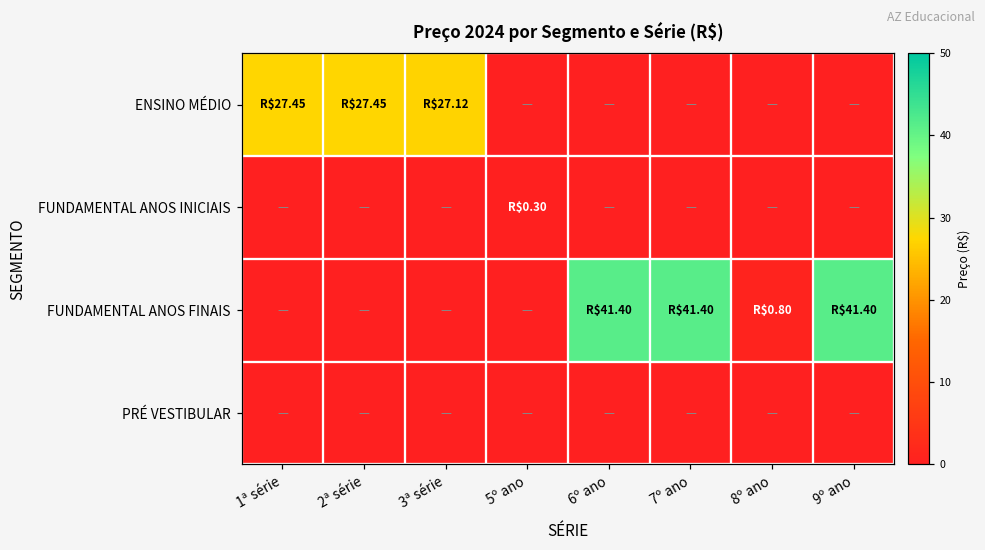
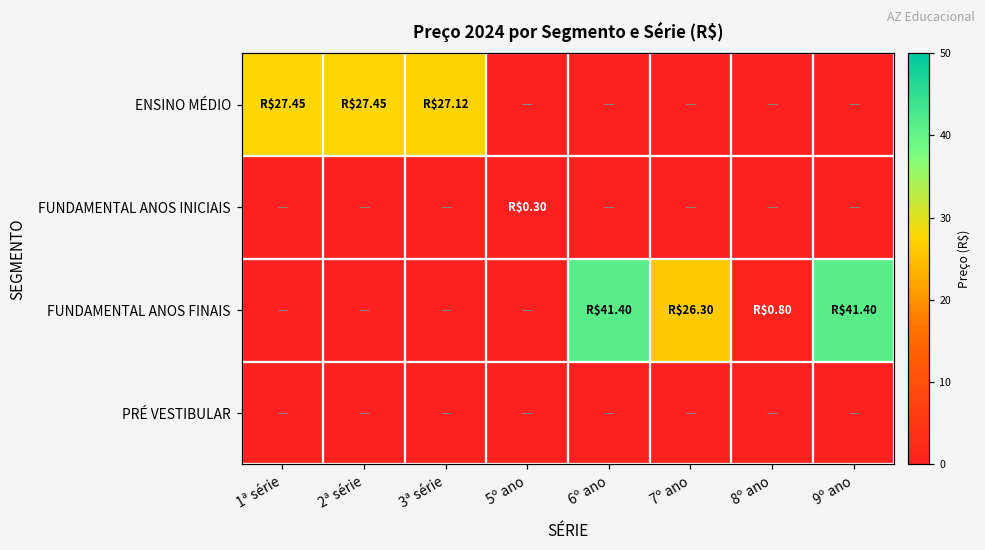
  {
    "ENSINO MÉDIO": {
      "1ª série": "$27.45",
      "2ª série": "$27.45",
      "3ª série": "$27.12"
    },
    "FUNDAMENTAL ANOS INICIAIS": {
      "5º ano": "$0.30"
    },
    "FUNDAMENTAL ANOS FINAIS": {
      "6º ano": "$41.40",
-     "7º ano": "$41.40",
+     "7º ano": "$26.30",
      "8º ano": "$0.80",
      "9º ano": "$41.40"
    }
  }
